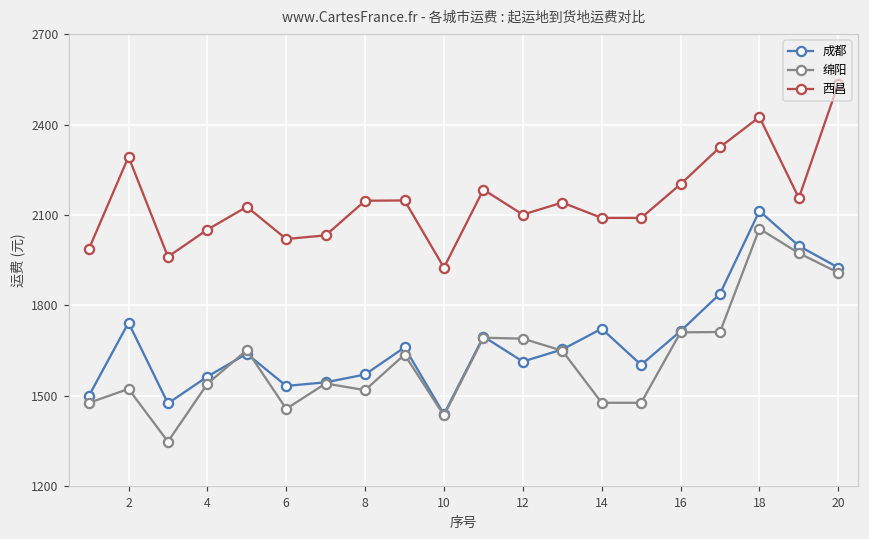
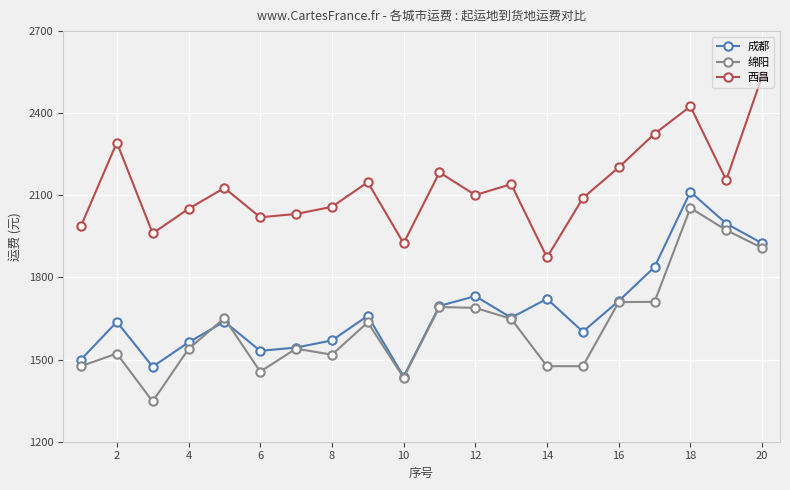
  {
    "成都": {
-     "2": 1740,
+     "2": 1640,
      "4": 1560,
      "6": 1530,
      "8": 1570,
-     "12": 1610,
+     "12": 1730,
      "14": 1720,
      "18": 2110,
      "20": 1930
    },
    "绵阳": {
      "2": 1520,
      "4": 1540,
      "6": 1460,
      "8": 1520,
      "12": 1690,
      "14": 1480,
      "18": 2050,
      "20": 1910
    },
    "西昌": {
      "2": 2290,
      "4": 2050,
      "6": 2020,
-     "8": 2150,
+     "8": 2060,
      "10": 1930,
      "12": 2100,
-     "14": 2090,
+     "14": 1870,
      "16": 2200,
      "18": 2430
    }
  }
